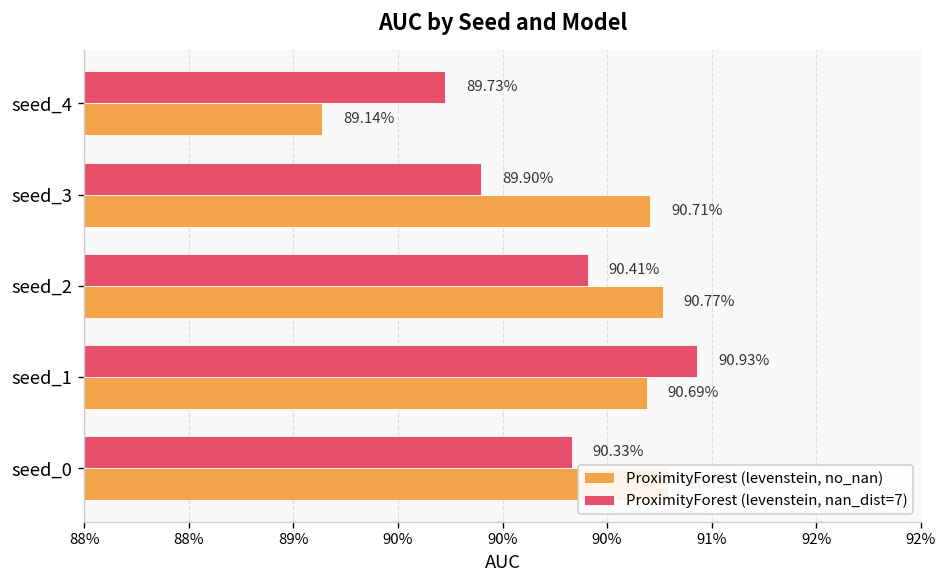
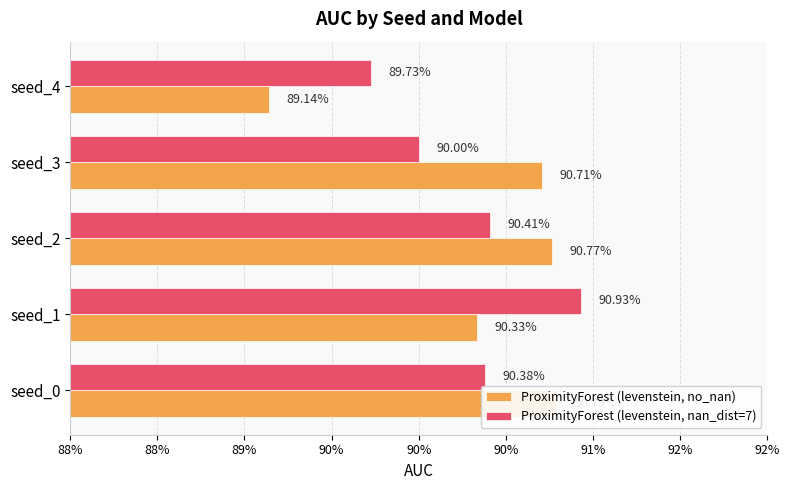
  {
    "ProximityForest (levenstein, no_nan)": {
      "seed_4": "89.14%",
      "seed_3": "90.71%",
      "seed_2": "90.77%",
-     "seed_1": "90.69%"
+     "seed_1": "90.33%"
    },
    "ProximityForest (levenstein, nan_dist=7)": {
      "seed_4": "89.73%",
-     "seed_3": "89.90%",
+     "seed_3": "90.00%",
      "seed_2": "90.41%",
      "seed_1": "90.93%",
-     "seed_0": "90.33%"
+     "seed_0": "90.38%"
    }
  }
